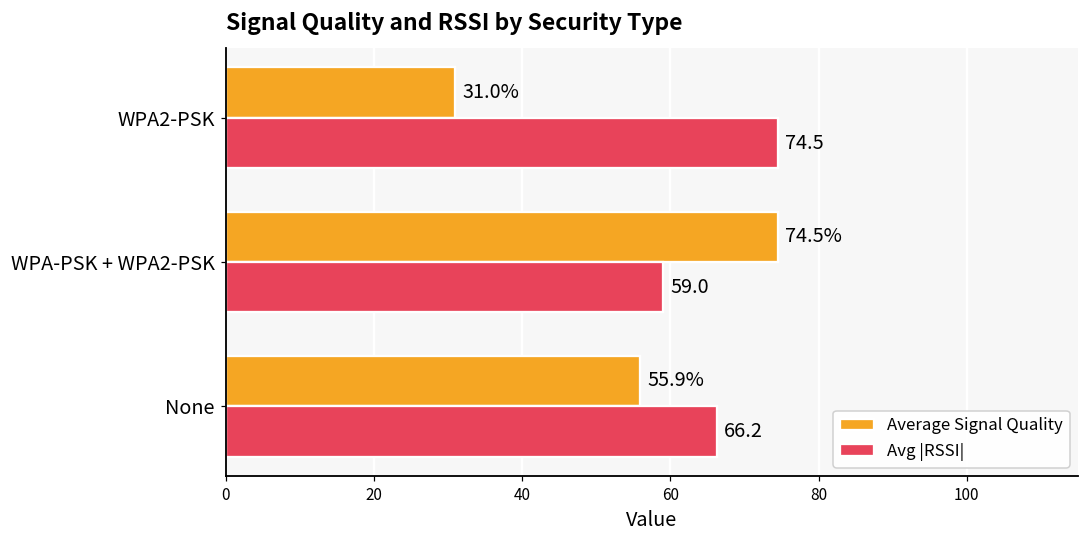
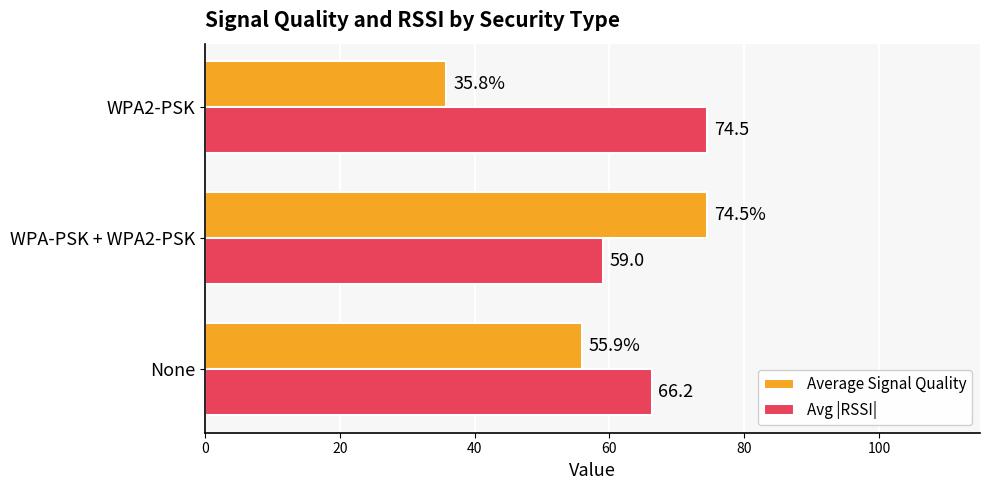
  {
    "Average Signal Quality": {
-     "WPA2-PSK": "31.0%",
+     "WPA2-PSK": "35.8%",
      "WPA-PSK + WPA2-PSK": "74.5%",
      "None": "55.9%"
    },
    "Avg |RSSI|": {
      "WPA2-PSK": "74.5",
      "WPA-PSK + WPA2-PSK": "59.0",
      "None": "66.2"
    }
  }
